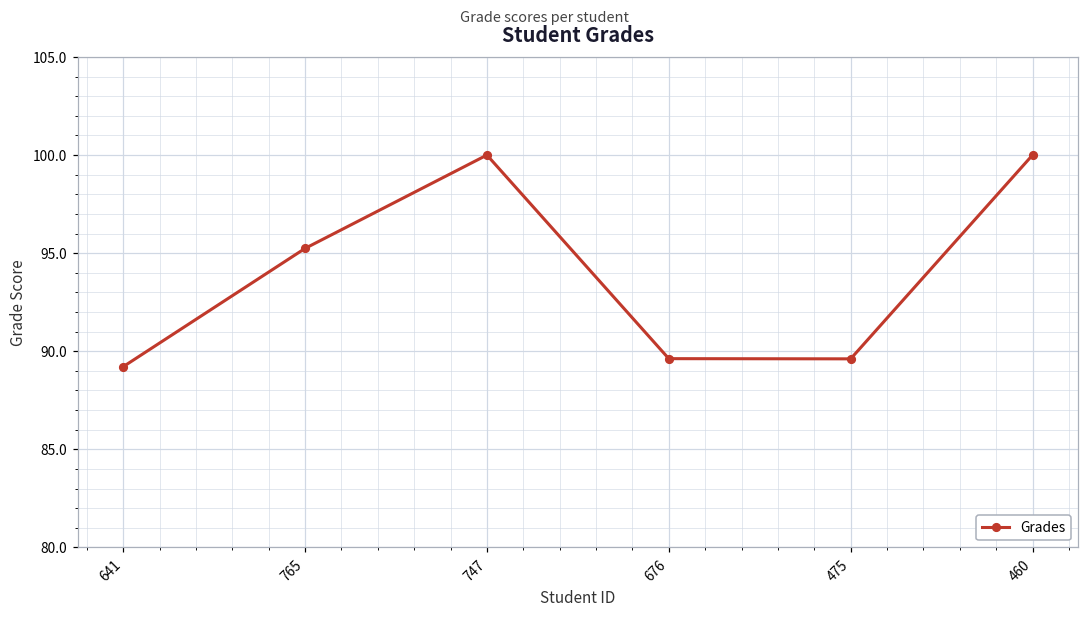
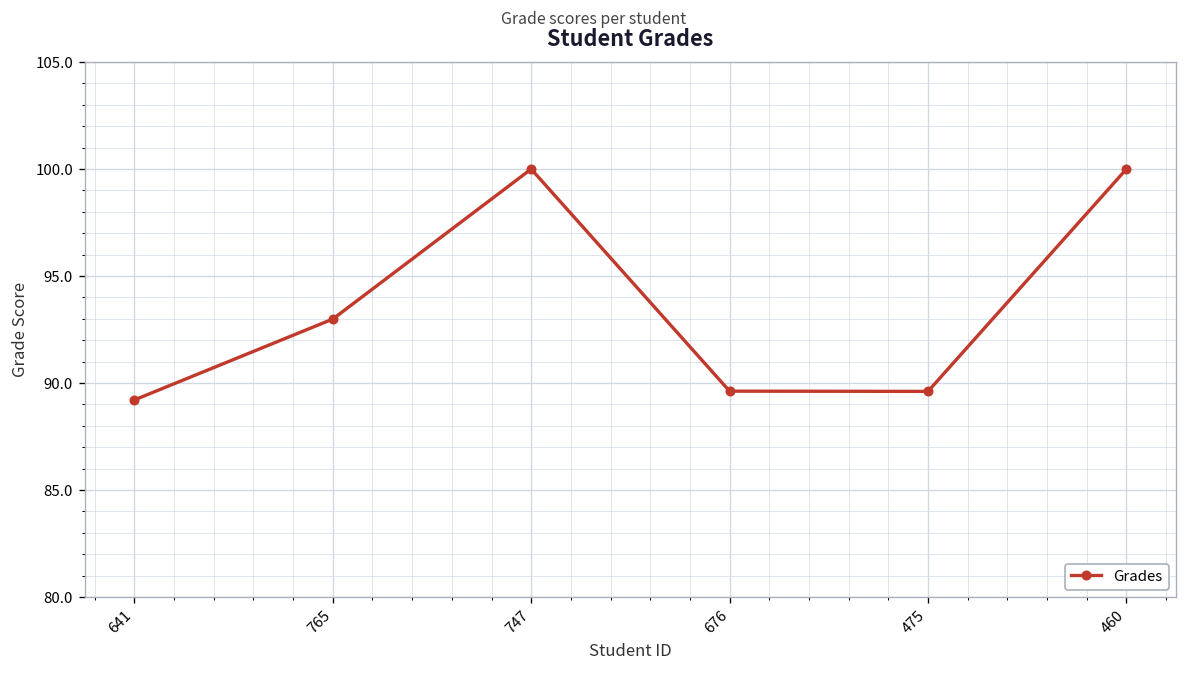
  {
    "641": 89.2,
-   "765": 95.2,
+   "765": 93.0,
    "747": 100.0,
    "676": 89.6,
    "475": 89.6,
    "460": 100.0
  }
